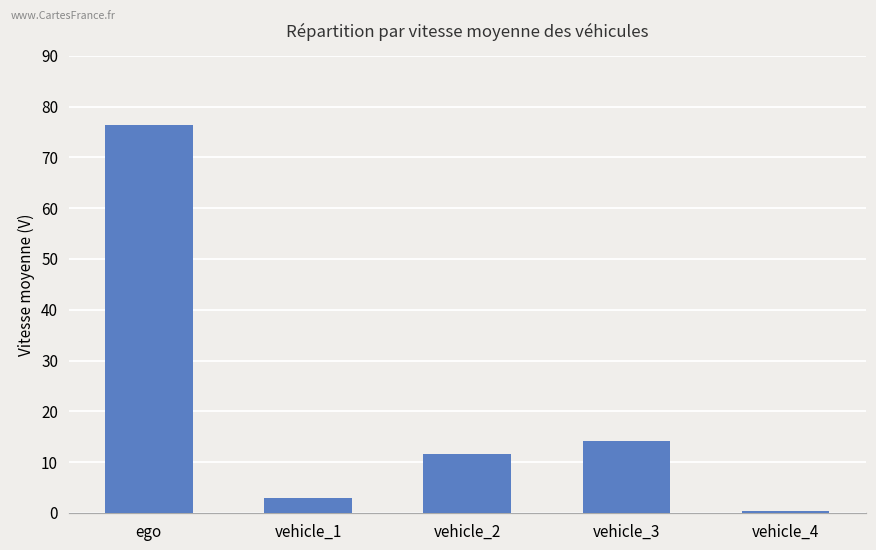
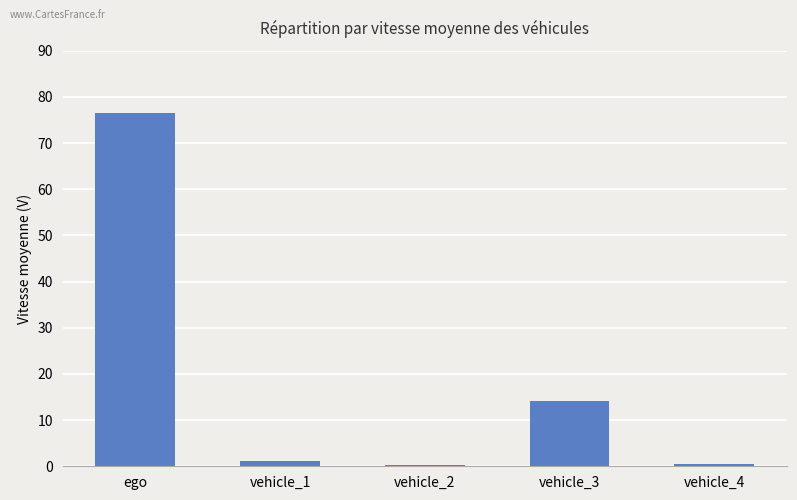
  {
    "ego": 76,
-   "vehicle_1": 3,
-   "vehicle_2": 12,
+   "vehicle_1": 1,
+   "vehicle_2": 0,
    "vehicle_3": 14
  }
